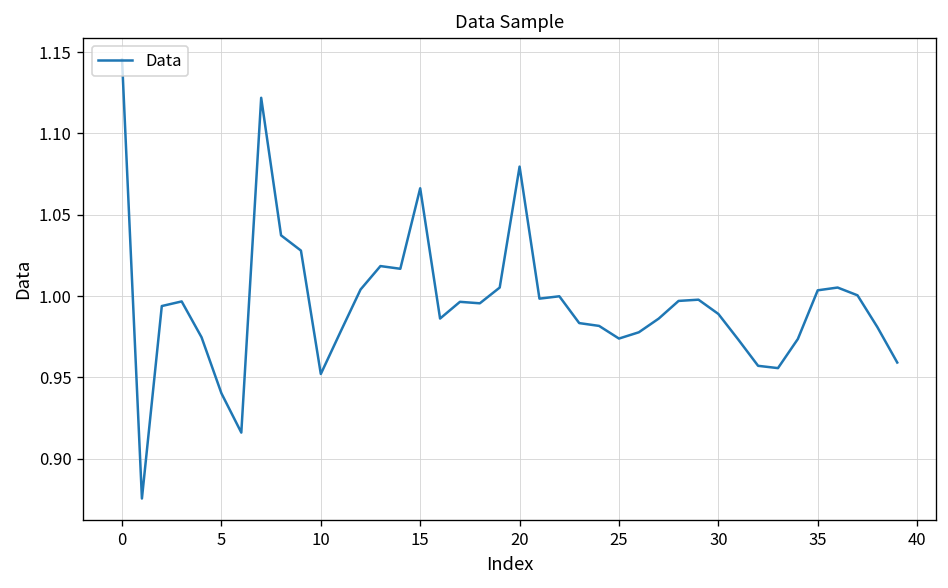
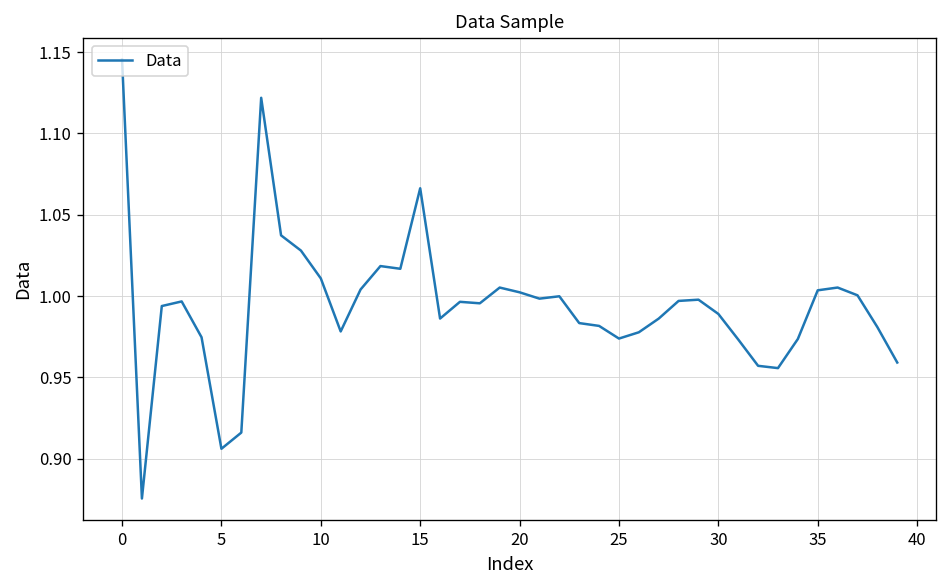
  {
-   "5": 0.940,
-   "10": 0.952,
+   "5": 0.906,
+   "10": 1.011,
    "15": 1.066,
-   "20": 1.080,
+   "20": 1.002,
    "25": 0.974,
    "30": 0.989,
    "35": 1.004
  }
